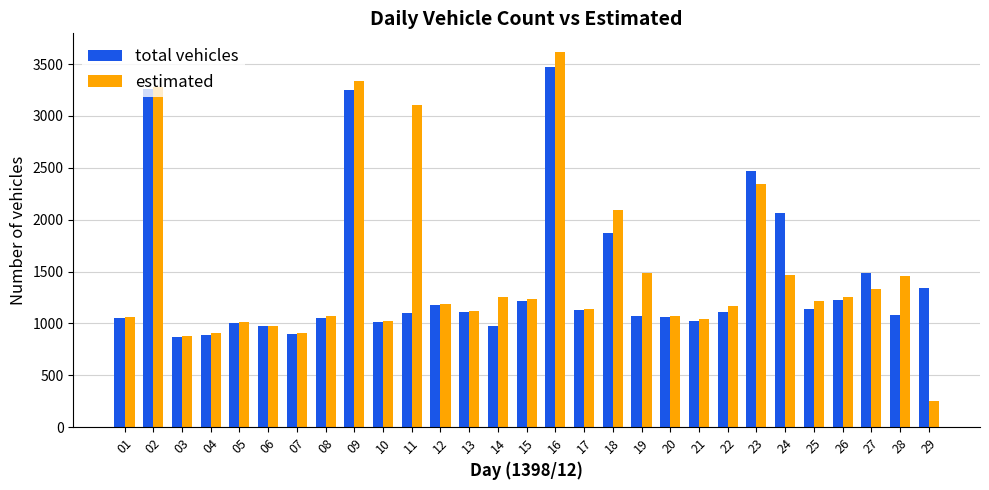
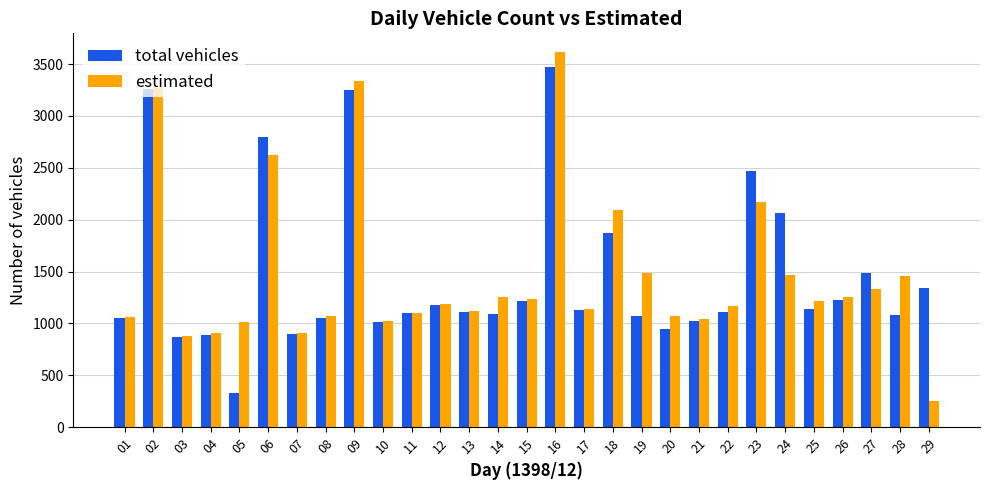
  {
    "total vehicles": {
      "01": 1050,
      "03": 870,
      "04": 890,
-     "05": 1000,
-     "06": 970,
+     "05": 330,
+     "06": 2800,
      "07": 900,
      "08": 1050,
      "09": 3250,
      "10": 1020,
      "11": 1100,
      "12": 1180,
      "13": 1110,
-     "14": 980,
+     "14": 1090,
      "15": 1220,
      "16": 3470,
      "17": 1130,
      "18": 1880,
      "19": 1070,
-     "20": 1060,
+     "20": 950,
      "21": 1020,
      "22": 1110,
      "23": 2470,
      "24": 2070,
      "25": 1140,
      "26": 1230,
      "27": 1480,
      "28": 1080,
      "29": 1340
    },
    "estimated": {
      "01": 1070,
      "03": 870,
      "04": 910,
      "05": 1010,
-     "06": 980,
+     "06": 2620,
      "07": 910,
      "08": 1070,
      "09": 3330,
      "10": 1020,
-     "11": 3110,
+     "11": 1100,
      "12": 1190,
      "13": 1120,
      "14": 1260,
      "15": 1240,
      "16": 3620,
      "17": 1140,
      "18": 2090,
      "19": 1480,
      "20": 1070,
      "21": 1040,
      "22": 1170,
-     "23": 2350,
+     "23": 2170,
      "24": 1460,
      "25": 1220,
      "26": 1250,
      "27": 1330,
      "28": 1450,
      "29": 260
    }
  }
